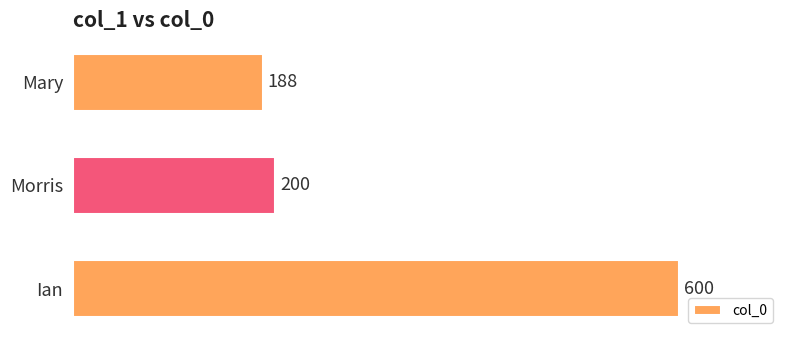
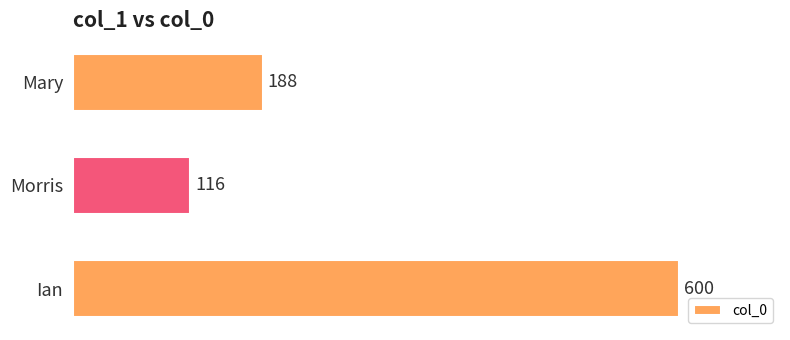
  {
    "Mary": 188,
-   "Morris": 200,
+   "Morris": 116,
    "Ian": 600
  }
